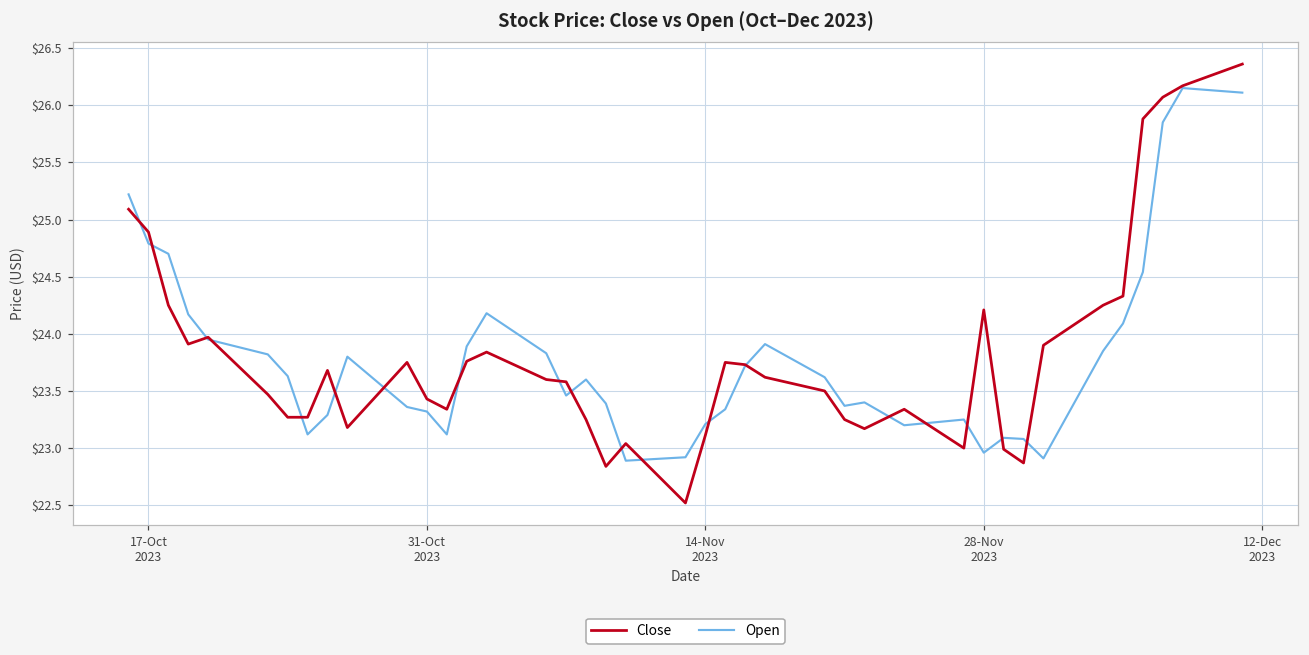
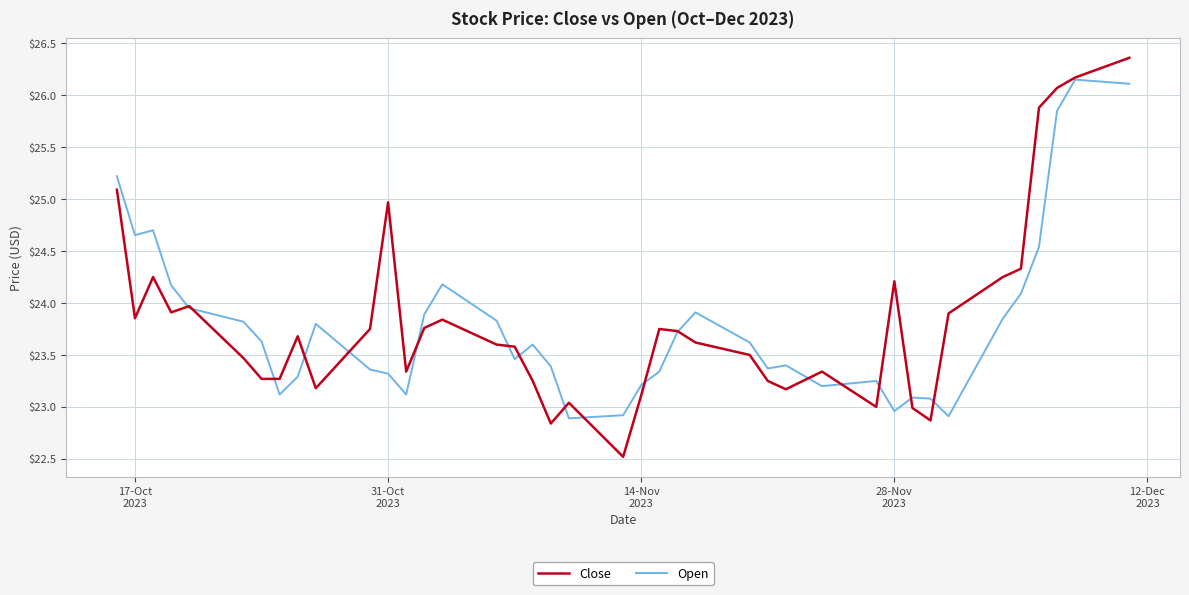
  {
    "Close": {
-     "17-Oct 2023": "$24.89",
-     "31-Oct 2023": "$23.43",
+     "17-Oct 2023": "$23.85",
+     "31-Oct 2023": "$24.97",
      "14-Nov 2023": "$23.11",
      "28-Nov 2023": "$24.21"
    },
    "Open": {
-     "17-Oct 2023": "$24.79",
+     "17-Oct 2023": "$24.65",
      "31-Oct 2023": "$23.32",
      "14-Nov 2023": "$23.21",
      "28-Nov 2023": "$22.96"
    }
  }
